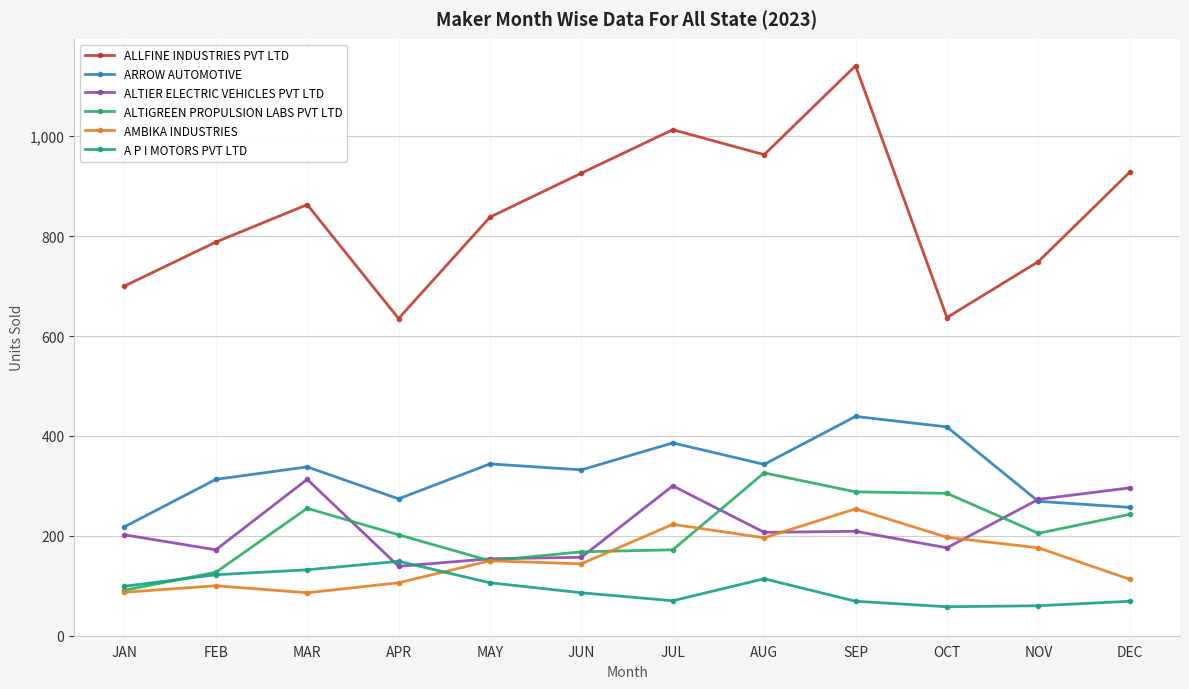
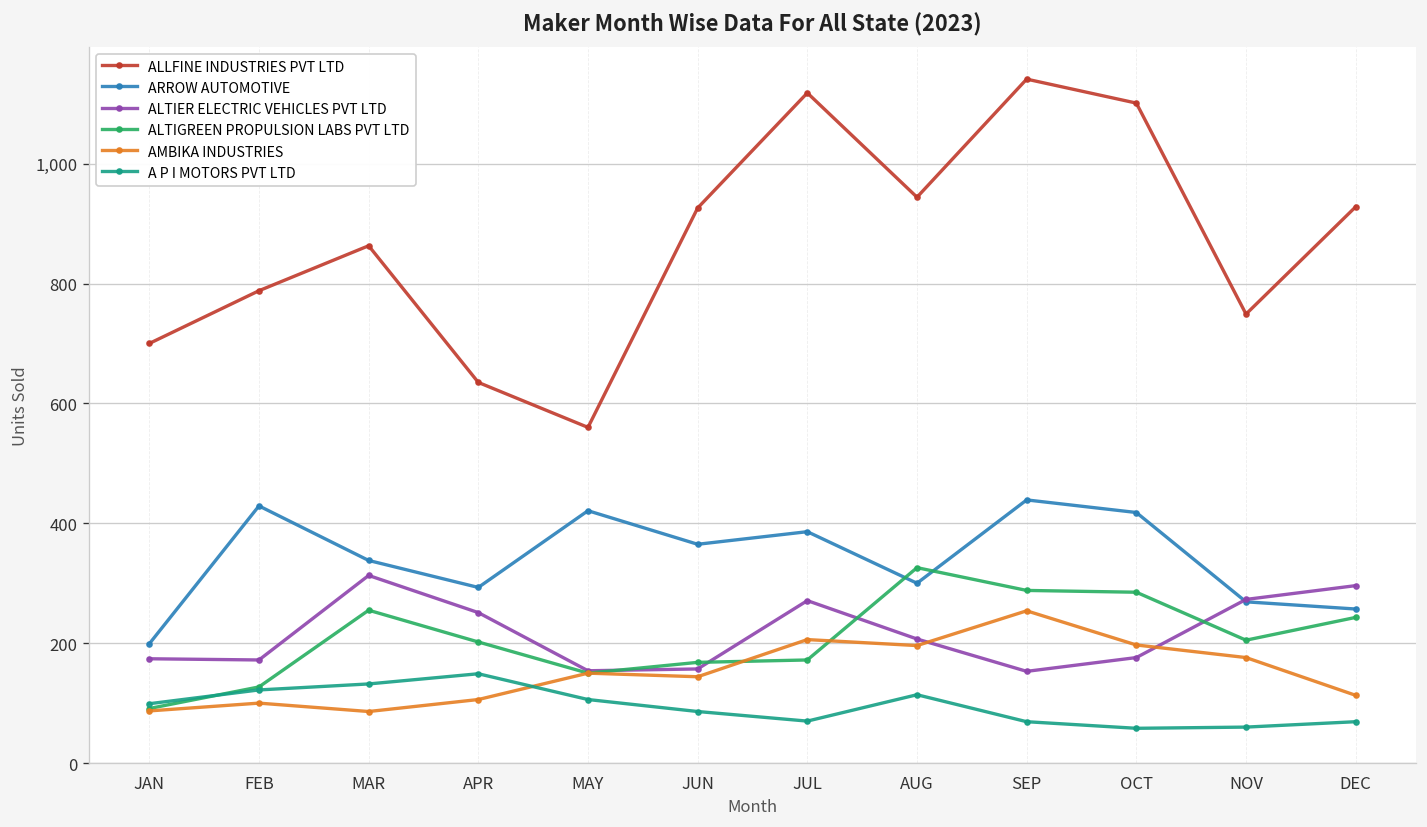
  {
    "ALLFINE INDUSTRIES PVT LTD": {
      "JAN": "700",
      "FEB": "790",
      "MAR": "860",
      "APR": "640",
-     "MAY": "840",
+     "MAY": "560",
      "JUN": "930",
-     "JUL": "1,010",
-     "AUG": "960",
+     "JUL": "1,120",
+     "AUG": "940",
      "SEP": "1,140",
-     "OCT": "640",
+     "OCT": "1,100",
      "NOV": "750",
      "DEC": "930"
    },
    "ARROW AUTOMOTIVE": {
-     "JAN": "220",
-     "FEB": "310",
+     "JAN": "200",
+     "FEB": "430",
      "MAR": "340",
-     "APR": "270",
-     "MAY": "340",
-     "JUN": "330",
+     "APR": "290",
+     "MAY": "420",
+     "JUN": "370",
      "JUL": "390",
-     "AUG": "340",
+     "AUG": "300",
      "SEP": "440",
      "OCT": "420",
      "DEC": "260"
    },
    "ALTIER ELECTRIC VEHICLES PVT LTD": {
-     "JAN": "200",
+     "JAN": "170",
      "FEB": "170",
      "MAR": "310",
-     "APR": "140",
+     "APR": "250",
      "JUN": "160",
-     "JUL": "300",
+     "JUL": "270",
      "AUG": "210",
-     "SEP": "210",
+     "SEP": "150",
      "OCT": "180",
      "DEC": "300"
    },
    "AMBIKA INDUSTRIES": {
      "FEB": "100",
      "MAR": "90",
      "APR": "110",
      "JUN": "140",
-     "JUL": "220",
+     "JUL": "210",
      "AUG": "200",
      "SEP": "250",
      "OCT": "200",
      "NOV": "180",
      "DEC": "110"
    }
  }
